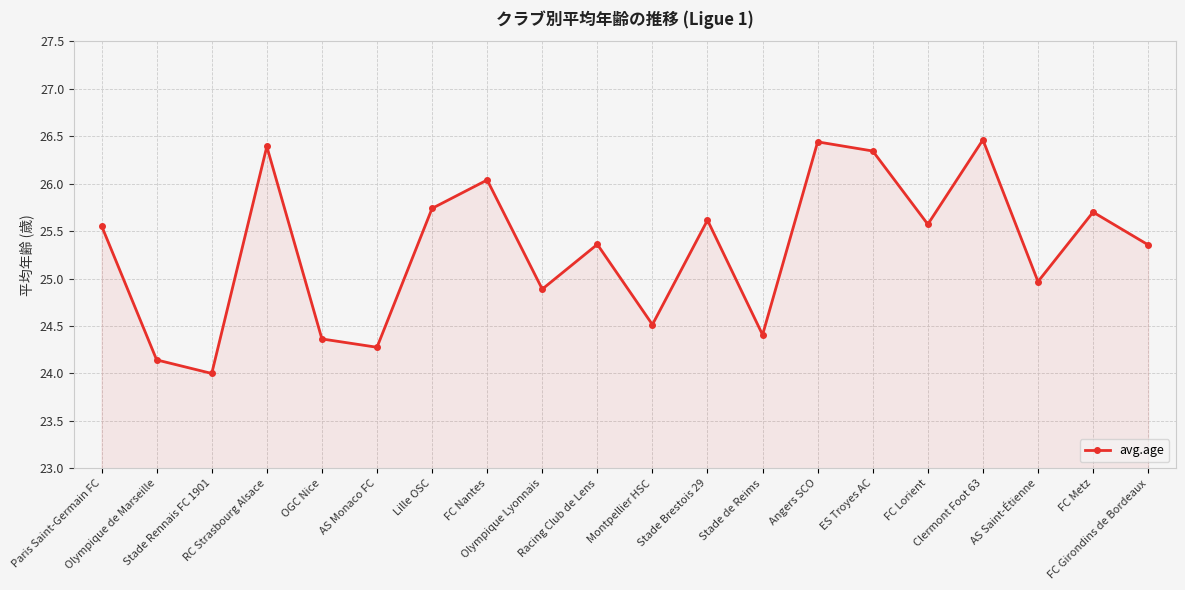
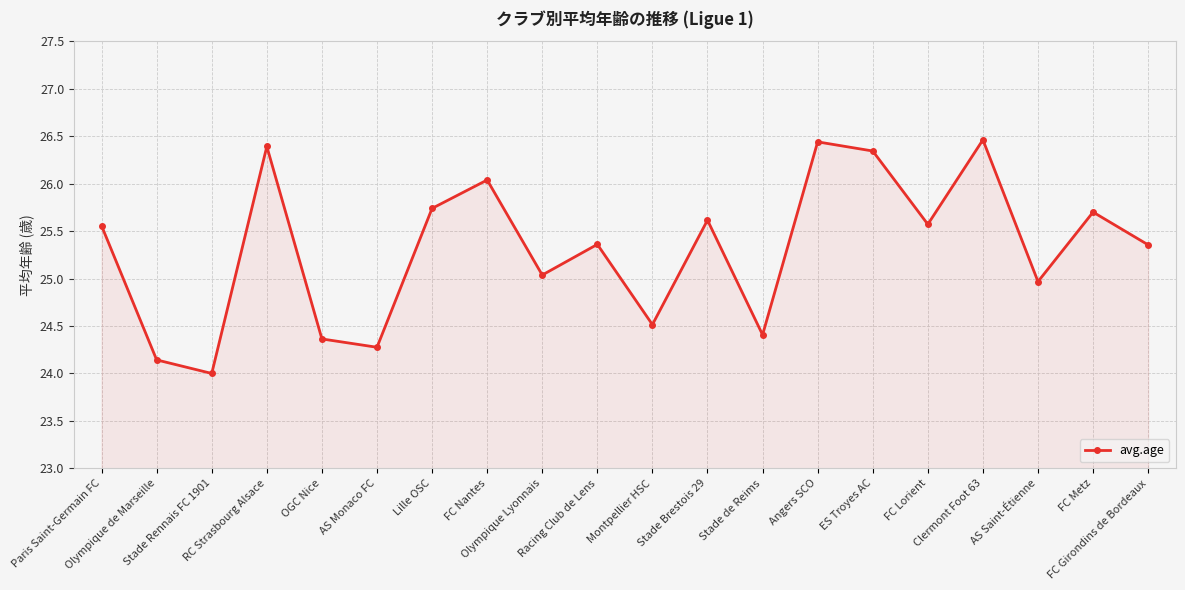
  {
    "Paris Saint-Germain FC": 25.6,
    "Olympique de Marseille": 24.1,
    "Stade Rennais FC 1901": 24.0,
    "RC Strasbourg Alsace": 26.4,
    "OGC Nice": 24.4,
    "AS Monaco FC": 24.3,
    "Lille OSC": 25.7,
    "FC Nantes": 26.0,
-   "Olympique Lyonnais": 24.9,
+   "Olympique Lyonnais": 25.0,
    "Racing Club de Lens": 25.4,
    "Montpellier HSC": 24.5,
    "Stade Brestois 29": 25.6,
    "Stade de Reims": 24.4,
    "Angers SCO": 26.4,
    "ES Troyes AC": 26.3,
    "FC Lorient": 25.6,
    "Clermont Foot 63": 26.5,
    "AS Saint-Étienne": 25.0,
    "FC Metz": 25.7,
    "FC Girondins de Bordeaux": 25.4
  }
